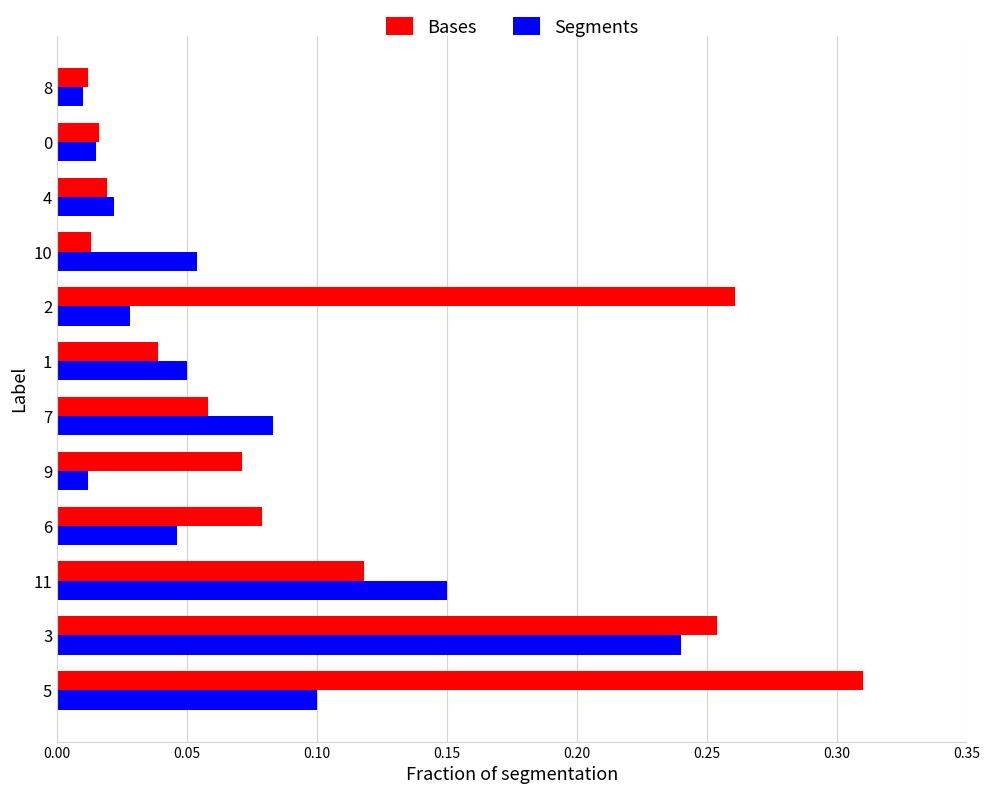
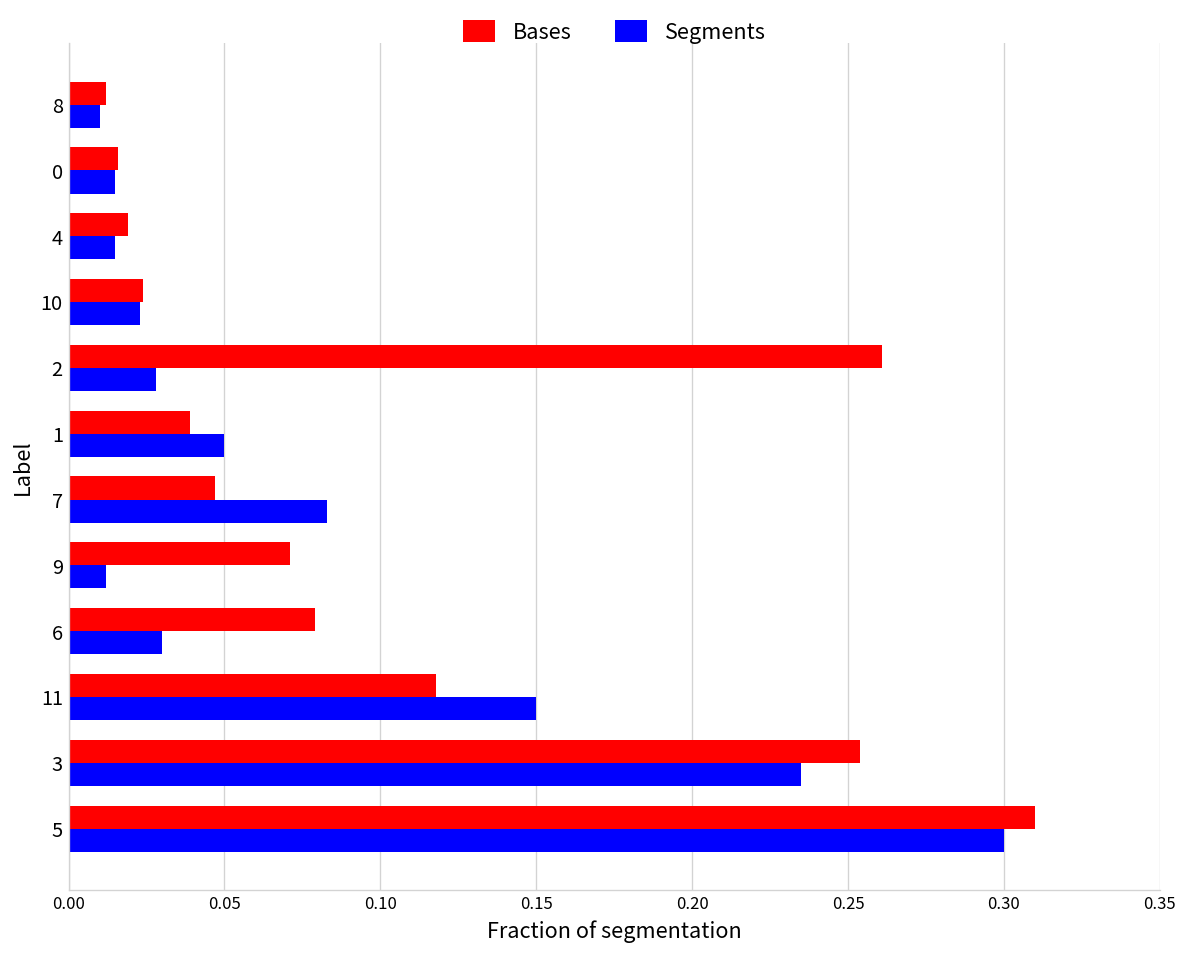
  {
    "Bases": {
      "8": 0.012,
      "0": 0.016,
      "4": 0.019,
-     "10": 0.013,
+     "10": 0.024,
      "2": 0.261,
      "1": 0.039,
-     "7": 0.058,
+     "7": 0.047,
      "9": 0.071,
      "6": 0.079,
      "11": 0.118,
      "3": 0.254,
      "5": 0.310
    },
    "Segments": {
      "8": 0.010,
      "0": 0.015,
-     "4": 0.022,
-     "10": 0.054,
+     "4": 0.015,
+     "10": 0.023,
      "2": 0.028,
      "1": 0.050,
      "7": 0.083,
      "9": 0.012,
-     "6": 0.046,
+     "6": 0.030,
      "11": 0.150,
-     "3": 0.240,
-     "5": 0.1
+     "3": 0.235,
+     "5": 0.3
    }
  }
